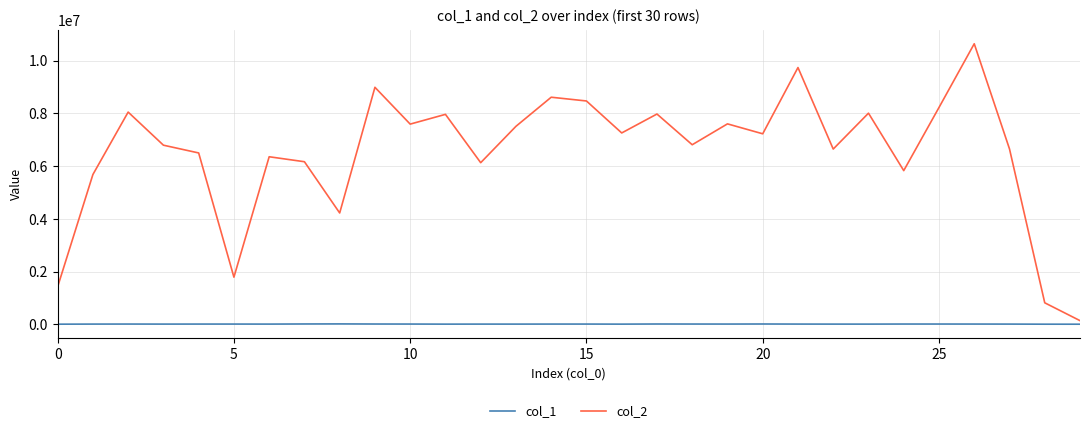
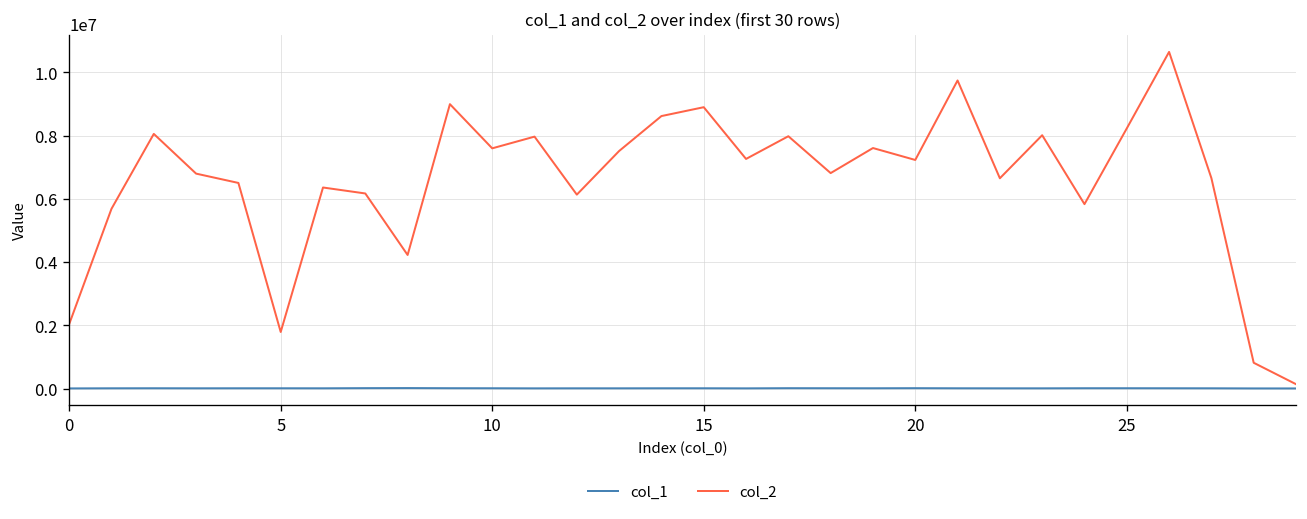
  {
    "col_1": {
      "0": 0,
      "5": 0,
      "10": 0,
      "15": 0,
      "20": 0,
      "25": 0
    },
    "col_2": {
-     "0": 1400000,
+     "0": 2000000,
      "5": 1800000,
      "10": 7600000,
-     "15": 8500000,
+     "15": 8900000,
      "20": 7200000,
      "25": 8200000
    }
  }
